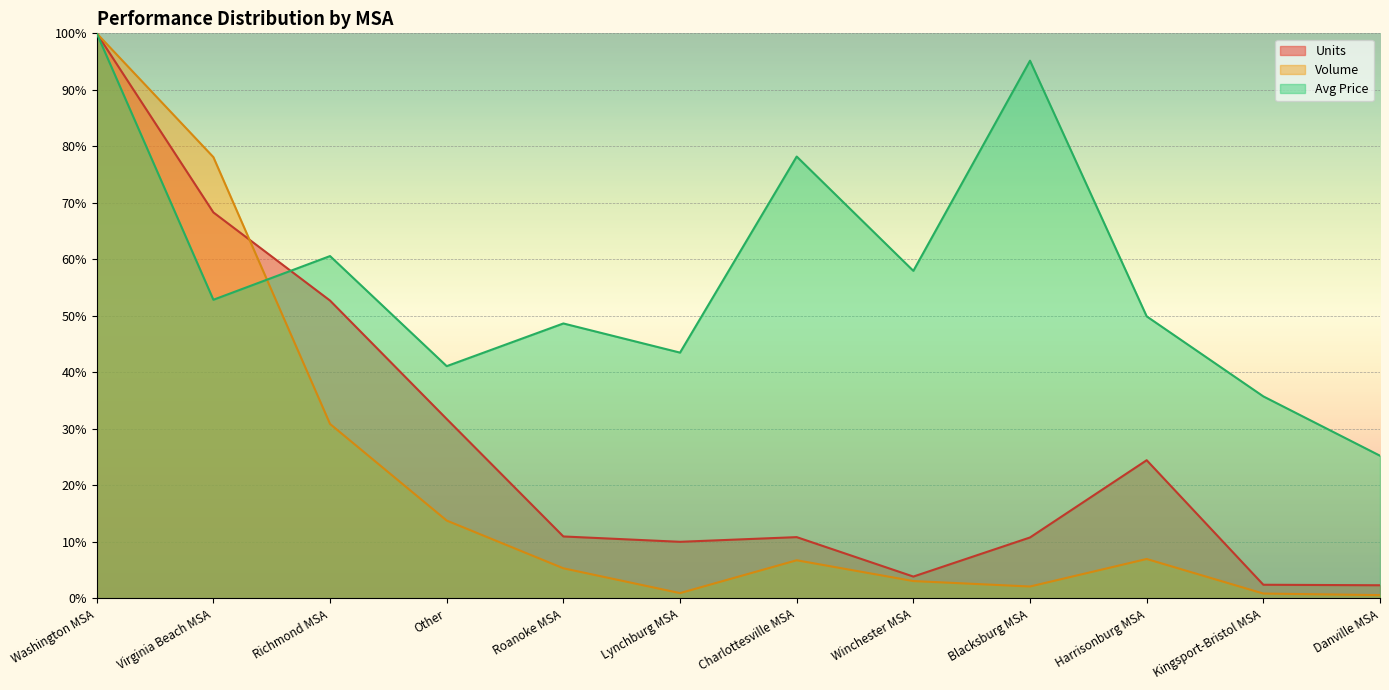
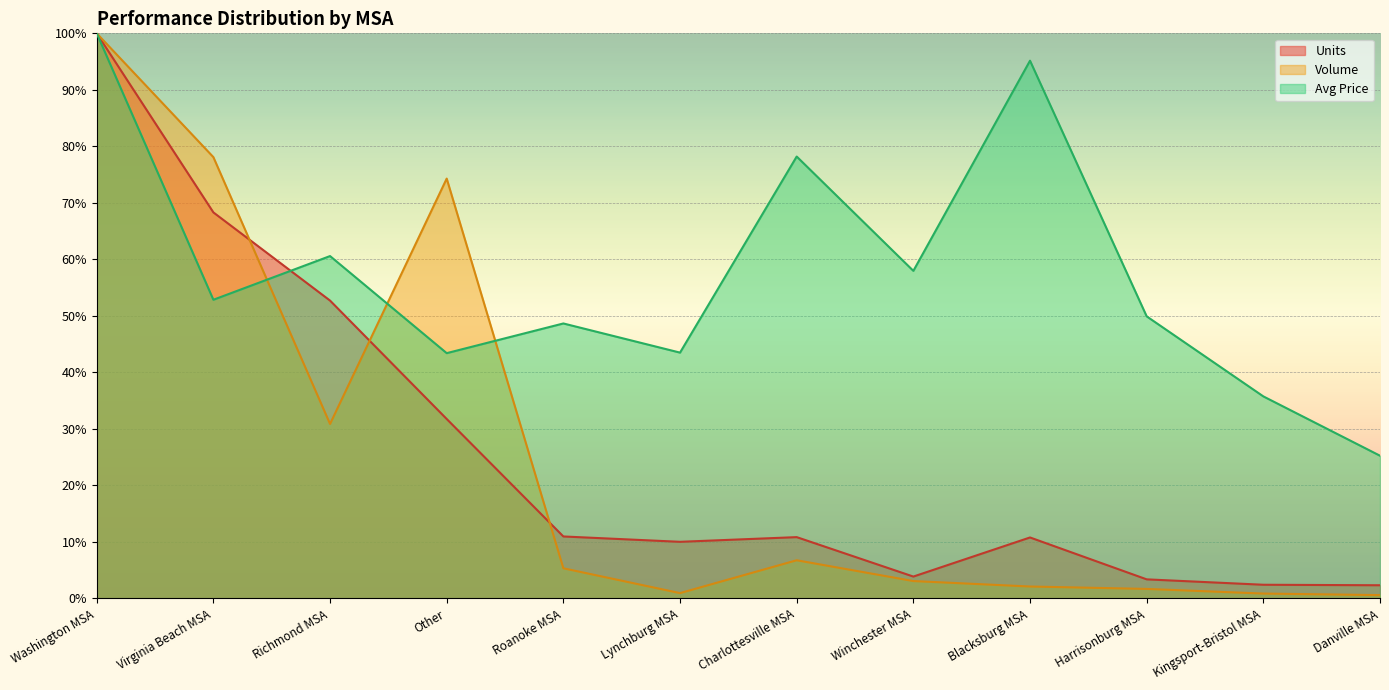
  {
    "Units": {
      "Virginia Beach MSA": "68%",
      "Richmond MSA": "53%",
      "Other": "32%",
      "Roanoke MSA": "11%",
      "Lynchburg MSA": "10%",
      "Charlottesville MSA": "11%",
      "Winchester MSA": "4%",
      "Blacksburg MSA": "11%",
-     "Harrisonburg MSA": "24%",
+     "Harrisonburg MSA": "3%",
      "Kingsport-Bristol MSA": "2%",
      "Danville MSA": "2%"
    },
    "Volume": {
      "Virginia Beach MSA": "78%",
      "Richmond MSA": "31%",
-     "Other": "14%",
+     "Other": "74%",
      "Roanoke MSA": "5%",
      "Lynchburg MSA": "1%",
      "Charlottesville MSA": "7%",
      "Winchester MSA": "3%",
      "Blacksburg MSA": "2%",
-     "Harrisonburg MSA": "7%",
+     "Harrisonburg MSA": "2%",
      "Kingsport-Bristol MSA": "1%",
      "Danville MSA": "1%"
    },
    "Avg Price": {
      "Virginia Beach MSA": "53%",
      "Richmond MSA": "61%",
-     "Other": "41%",
+     "Other": "43%",
      "Roanoke MSA": "49%",
      "Lynchburg MSA": "44%",
      "Charlottesville MSA": "78%",
      "Winchester MSA": "58%",
      "Blacksburg MSA": "95%",
      "Harrisonburg MSA": "50%",
      "Kingsport-Bristol MSA": "36%",
      "Danville MSA": "25%"
    }
  }
